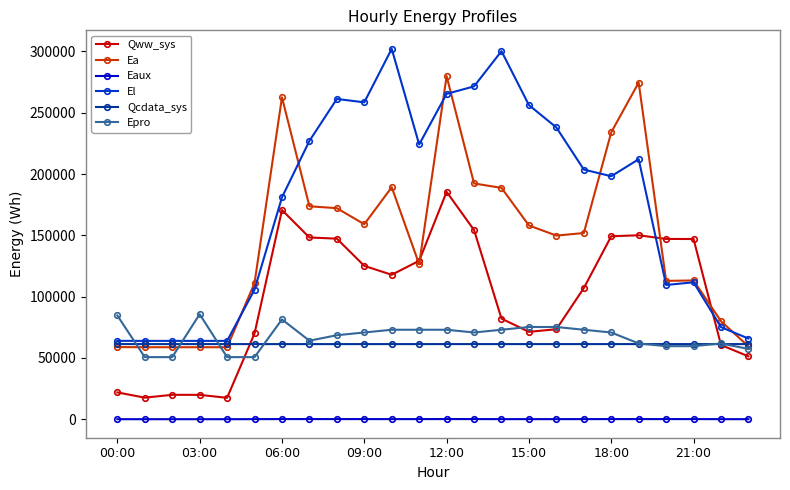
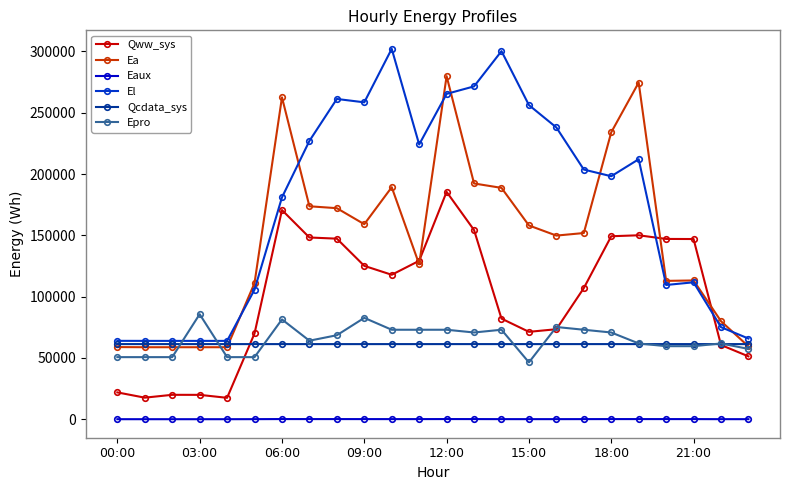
  {
    "Epro": {
-     "00:00": 85000,
+     "00:00": 51000,
      "03:00": 86000,
      "06:00": 81000,
-     "09:00": 71000,
+     "09:00": 83000,
      "12:00": 73000,
-     "15:00": 75000,
+     "15:00": 46000,
      "18:00": 71000
    }
  }
